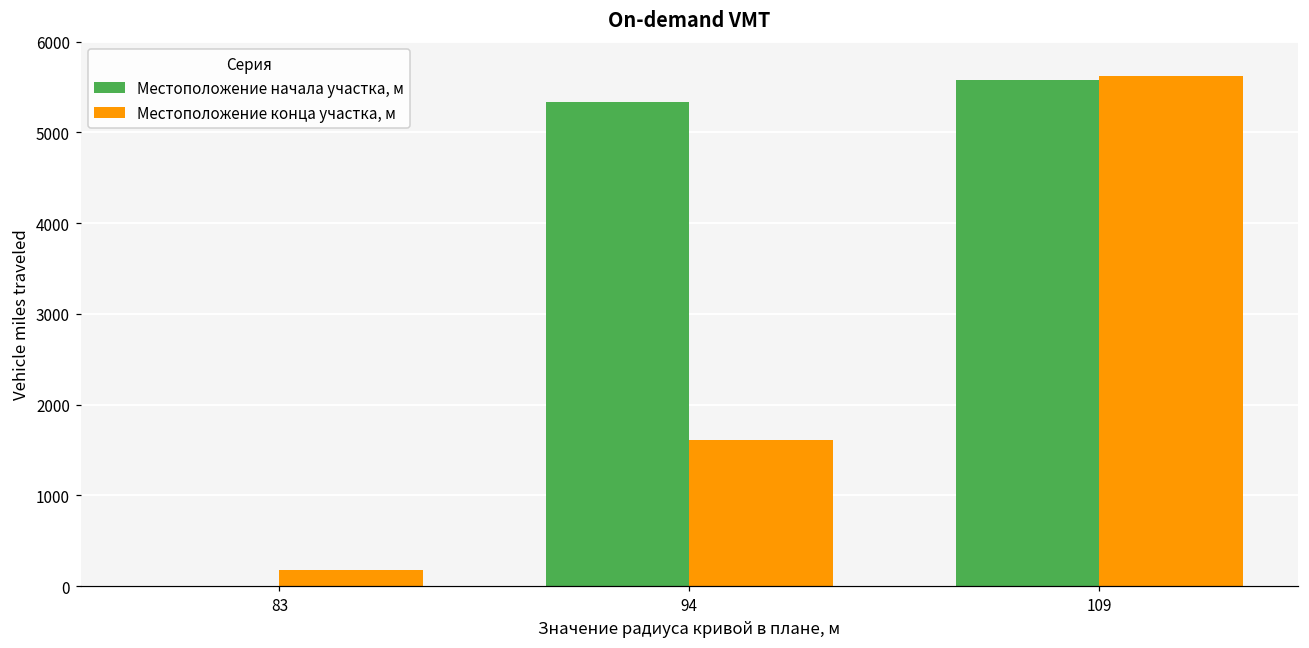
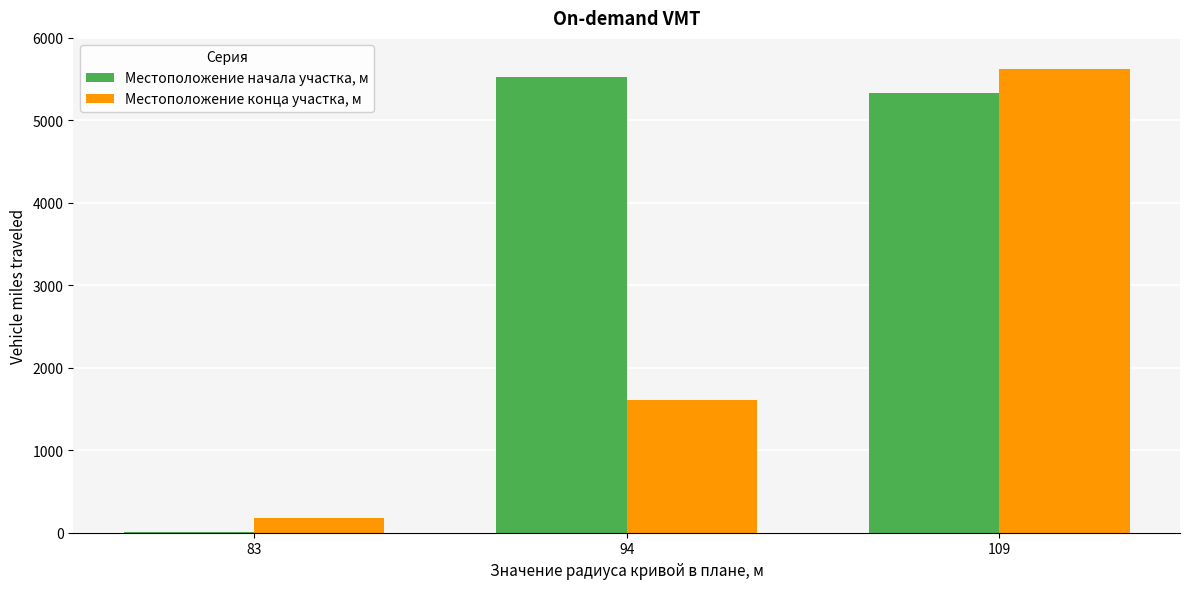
  {
    "Местоположение начала участка, м": {
-     "94": 5300,
-     "109": 5600
+     "94": 5500,
+     "109": 5300
    },
    "Местоположение конца участка, м": {
      "83": 200,
      "94": 1600,
      "109": 5600
    }
  }
